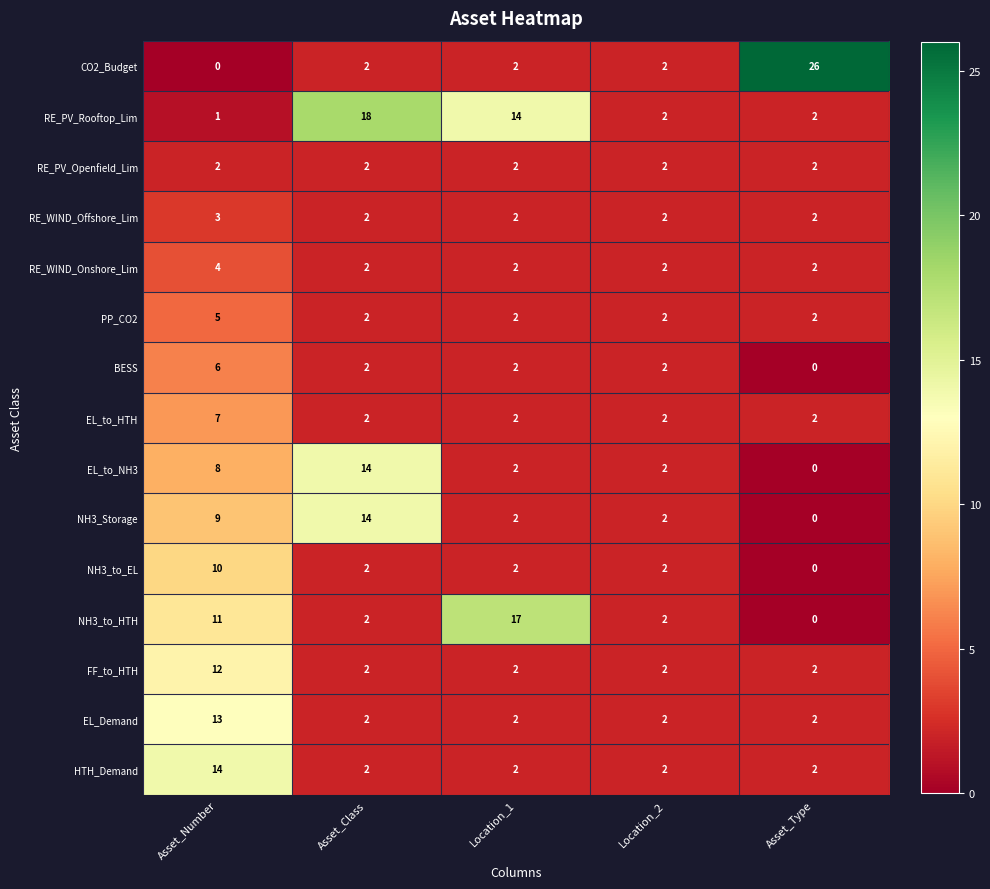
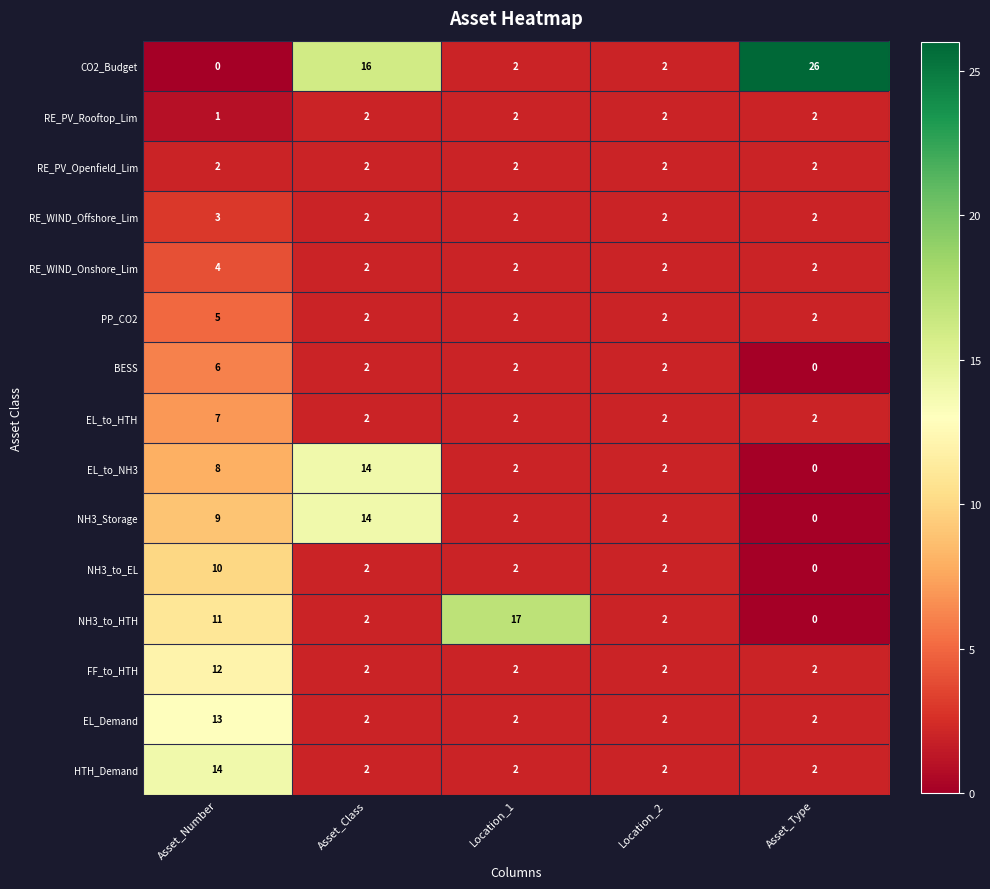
  {
    "CO2_Budget": {
      "Asset_Number": 0,
-     "Asset_Class": 2,
+     "Asset_Class": 16,
      "Location_1": 2,
      "Location_2": 2,
      "Asset_Type": 26
    },
    "RE_PV_Rooftop_Lim": {
      "Asset_Number": 1,
-     "Asset_Class": 18,
-     "Location_1": 14,
+     "Asset_Class": 2,
+     "Location_1": 2,
      "Location_2": 2,
      "Asset_Type": 2
    },
    "RE_PV_Openfield_Lim": {
      "Asset_Number": 2,
      "Asset_Class": 2,
      "Location_1": 2,
      "Location_2": 2,
      "Asset_Type": 2
    },
    "RE_WIND_Offshore_Lim": {
      "Asset_Number": 3,
      "Asset_Class": 2,
      "Location_1": 2,
      "Location_2": 2,
      "Asset_Type": 2
    },
    "RE_WIND_Onshore_Lim": {
      "Asset_Number": 4,
      "Asset_Class": 2,
      "Location_1": 2,
      "Location_2": 2,
      "Asset_Type": 2
    },
    "PP_CO2": {
      "Asset_Number": 5,
      "Asset_Class": 2,
      "Location_1": 2,
      "Location_2": 2,
      "Asset_Type": 2
    },
    "BESS": {
      "Asset_Number": 6,
      "Asset_Class": 2,
      "Location_1": 2,
      "Location_2": 2,
      "Asset_Type": 0
    },
    "EL_to_HTH": {
      "Asset_Number": 7,
      "Asset_Class": 2,
      "Location_1": 2,
      "Location_2": 2,
      "Asset_Type": 2
    },
    "EL_to_NH3": {
      "Asset_Number": 8,
      "Asset_Class": 14,
      "Location_1": 2,
      "Location_2": 2,
      "Asset_Type": 0
    },
    "NH3_Storage": {
      "Asset_Number": 9,
      "Asset_Class": 14,
      "Location_1": 2,
      "Location_2": 2,
      "Asset_Type": 0
    },
    "NH3_to_EL": {
      "Asset_Number": 10,
      "Asset_Class": 2,
      "Location_1": 2,
      "Location_2": 2,
      "Asset_Type": 0
    },
    "NH3_to_HTH": {
      "Asset_Number": 11,
      "Asset_Class": 2,
      "Location_1": 17,
      "Location_2": 2,
      "Asset_Type": 0
    },
    "FF_to_HTH": {
      "Asset_Number": 12,
      "Asset_Class": 2,
      "Location_1": 2,
      "Location_2": 2,
      "Asset_Type": 2
    },
    "EL_Demand": {
      "Asset_Number": 13,
      "Asset_Class": 2,
      "Location_1": 2,
      "Location_2": 2,
      "Asset_Type": 2
    },
    "HTH_Demand": {
      "Asset_Number": 14,
      "Asset_Class": 2,
      "Location_1": 2,
      "Location_2": 2,
      "Asset_Type": 2
    }
  }
